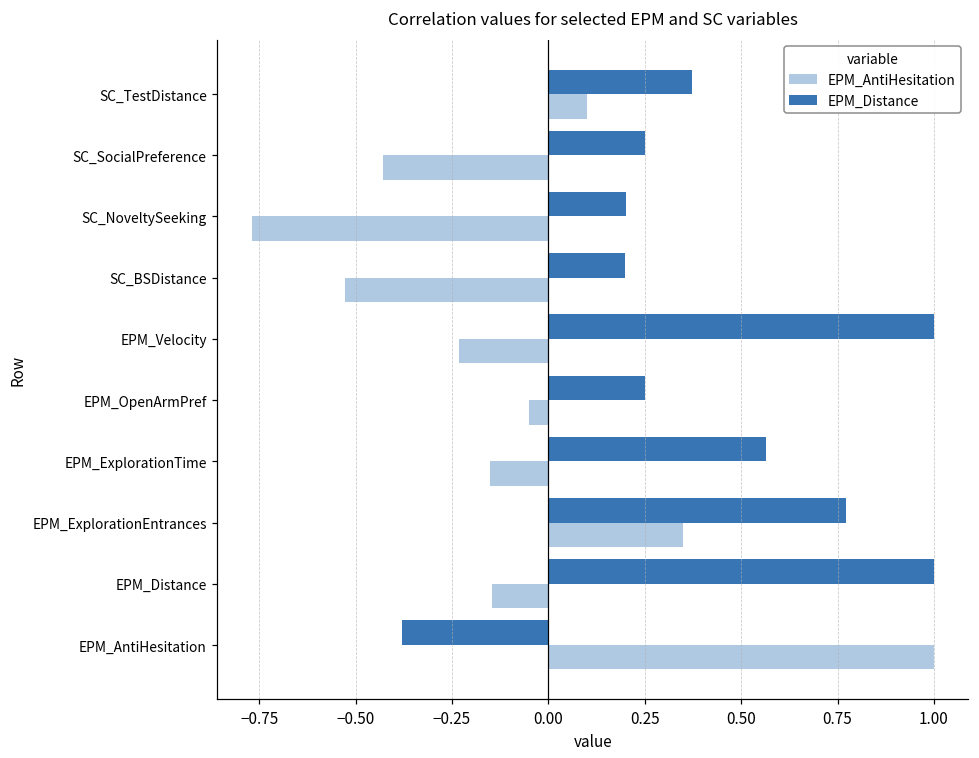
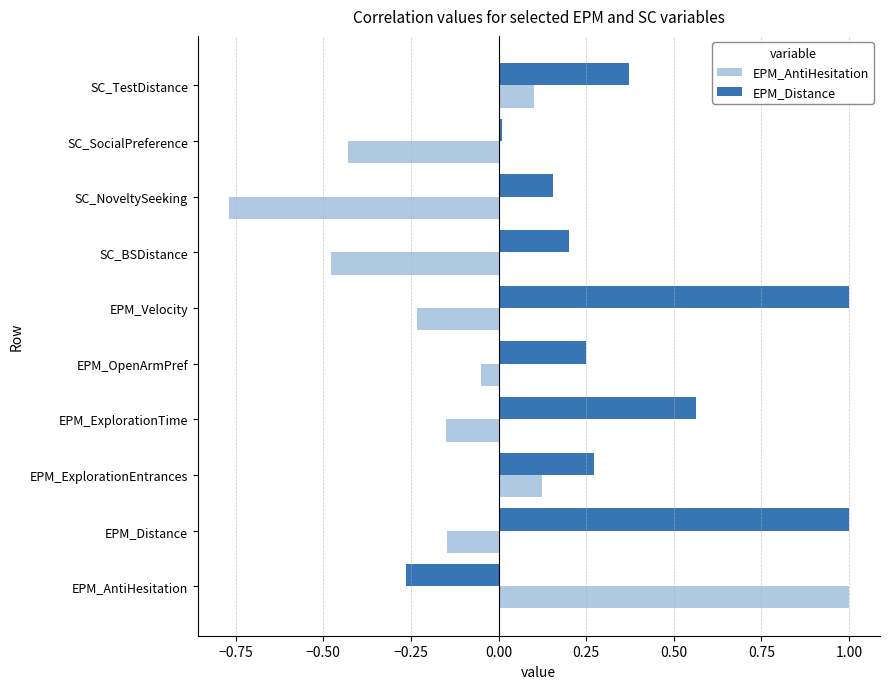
  {
    "EPM_AntiHesitation": {
      "SC_TestDistance": 0.10,
      "SC_SocialPreference": -0.43,
      "SC_NoveltySeeking": -0.77,
-     "SC_BSDistance": -0.53,
+     "SC_BSDistance": -0.48,
      "EPM_Velocity": -0.23,
      "EPM_OpenArmPref": -0.05,
      "EPM_ExplorationTime": -0.15,
-     "EPM_ExplorationEntrances": 0.35,
+     "EPM_ExplorationEntrances": 0.12,
      "EPM_Distance": -0.15,
      "EPM_AntiHesitation": 1.00
    },
    "EPM_Distance": {
      "SC_TestDistance": 0.37,
-     "SC_SocialPreference": 0.25,
-     "SC_NoveltySeeking": 0.20,
+     "SC_SocialPreference": 0.01,
+     "SC_NoveltySeeking": 0.15,
      "SC_BSDistance": 0.20,
      "EPM_Velocity": 1.00,
      "EPM_OpenArmPref": 0.25,
      "EPM_ExplorationTime": 0.56,
-     "EPM_ExplorationEntrances": 0.77,
+     "EPM_ExplorationEntrances": 0.27,
      "EPM_Distance": 1.00,
-     "EPM_AntiHesitation": -0.38
+     "EPM_AntiHesitation": -0.26
    }
  }
